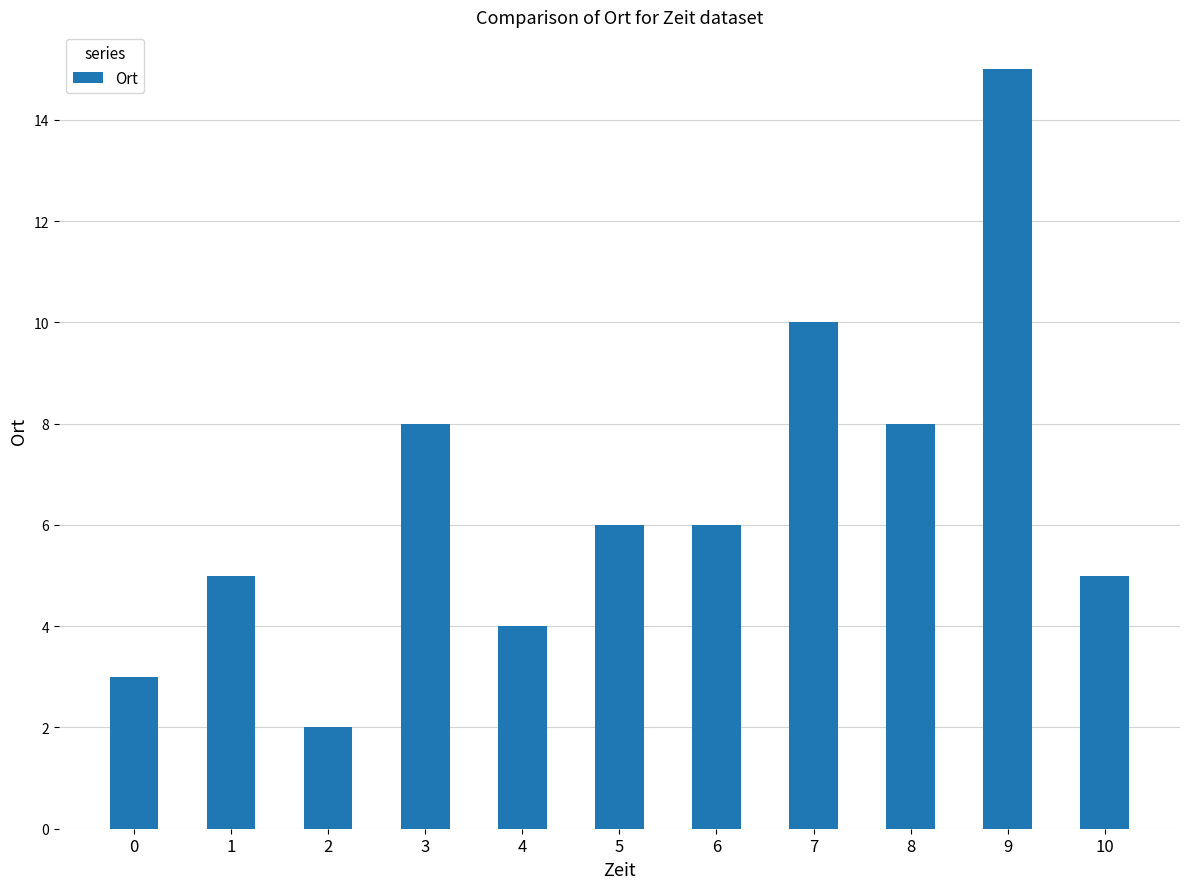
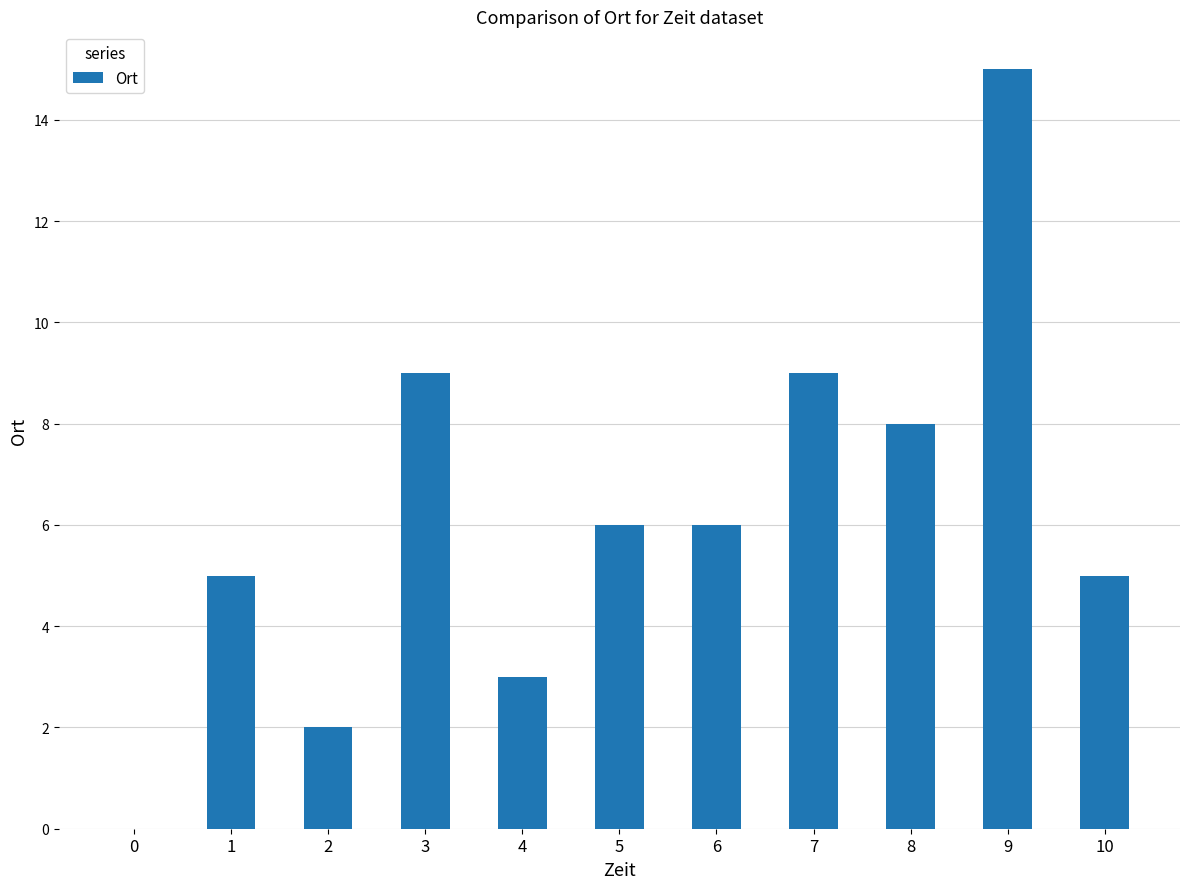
  {
-   "0": 3,
+   "0": 0,
    "1": 5,
    "2": 2,
-   "3": 8,
-   "4": 4,
+   "3": 9,
+   "4": 3,
    "5": 6,
    "6": 6,
-   "7": 10,
+   "7": 9,
    "8": 8,
    "9": 15,
    "10": 5
  }
